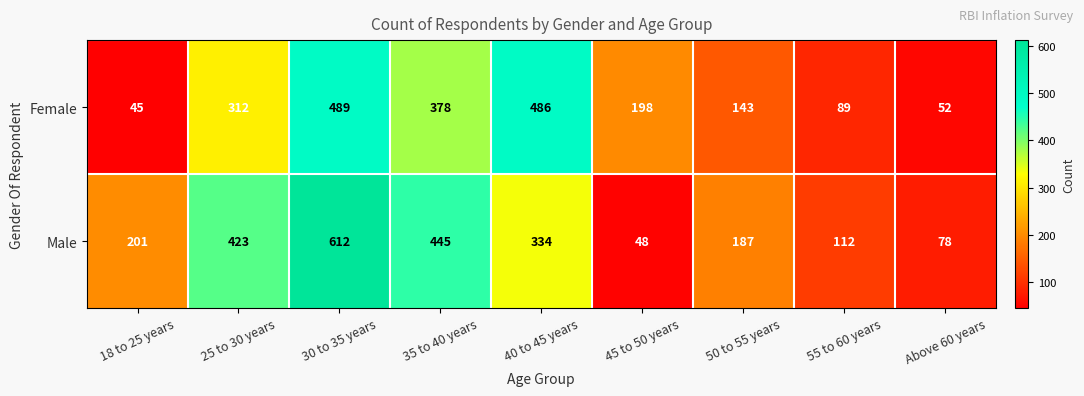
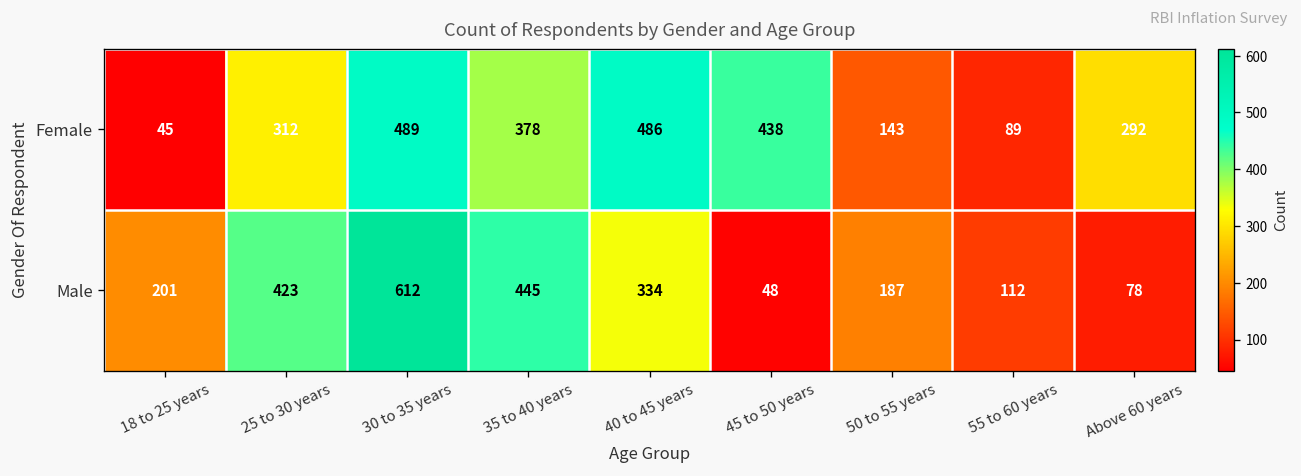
  {
    "Female": {
      "18 to 25 years": 45,
      "25 to 30 years": 312,
      "30 to 35 years": 489,
      "35 to 40 years": 378,
      "40 to 45 years": 486,
-     "45 to 50 years": 198,
+     "45 to 50 years": 438,
      "50 to 55 years": 143,
      "55 to 60 years": 89,
-     "Above 60 years": 52
+     "Above 60 years": 292
    },
    "Male": {
      "18 to 25 years": 201,
      "25 to 30 years": 423,
      "30 to 35 years": 612,
      "35 to 40 years": 445,
      "40 to 45 years": 334,
      "45 to 50 years": 48,
      "50 to 55 years": 187,
      "55 to 60 years": 112,
      "Above 60 years": 78
    }
  }
